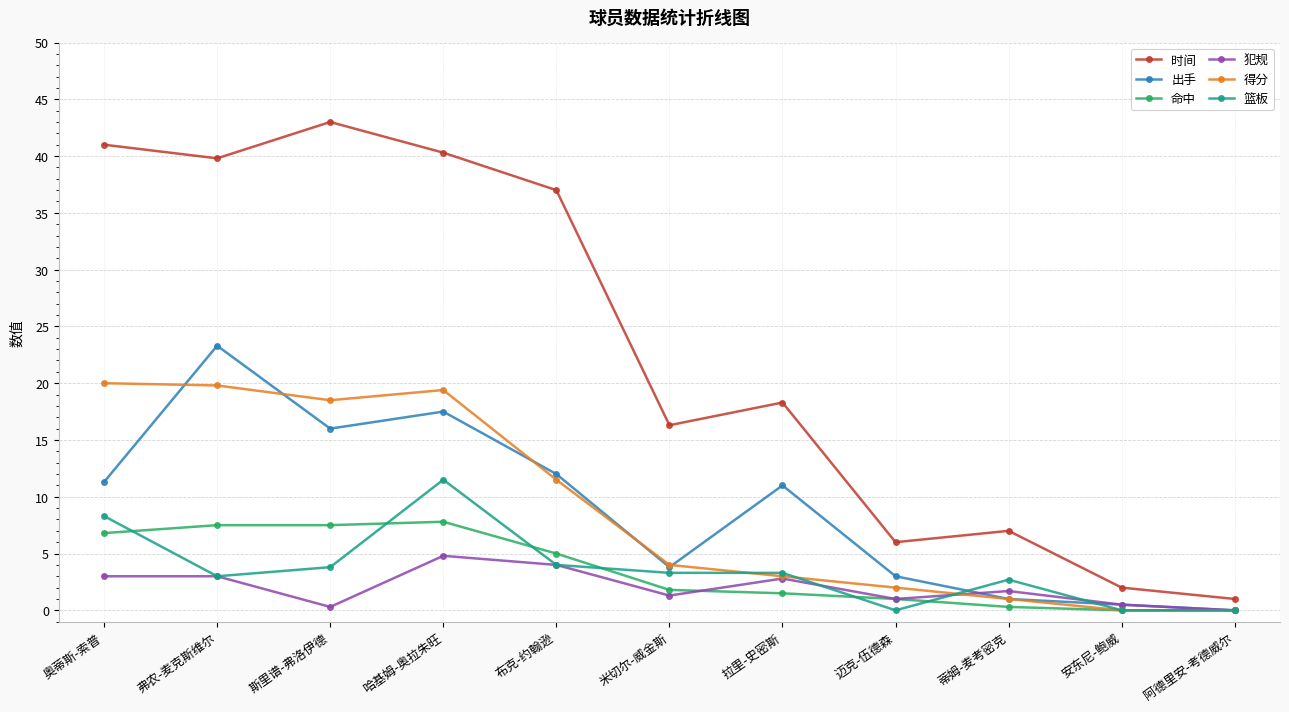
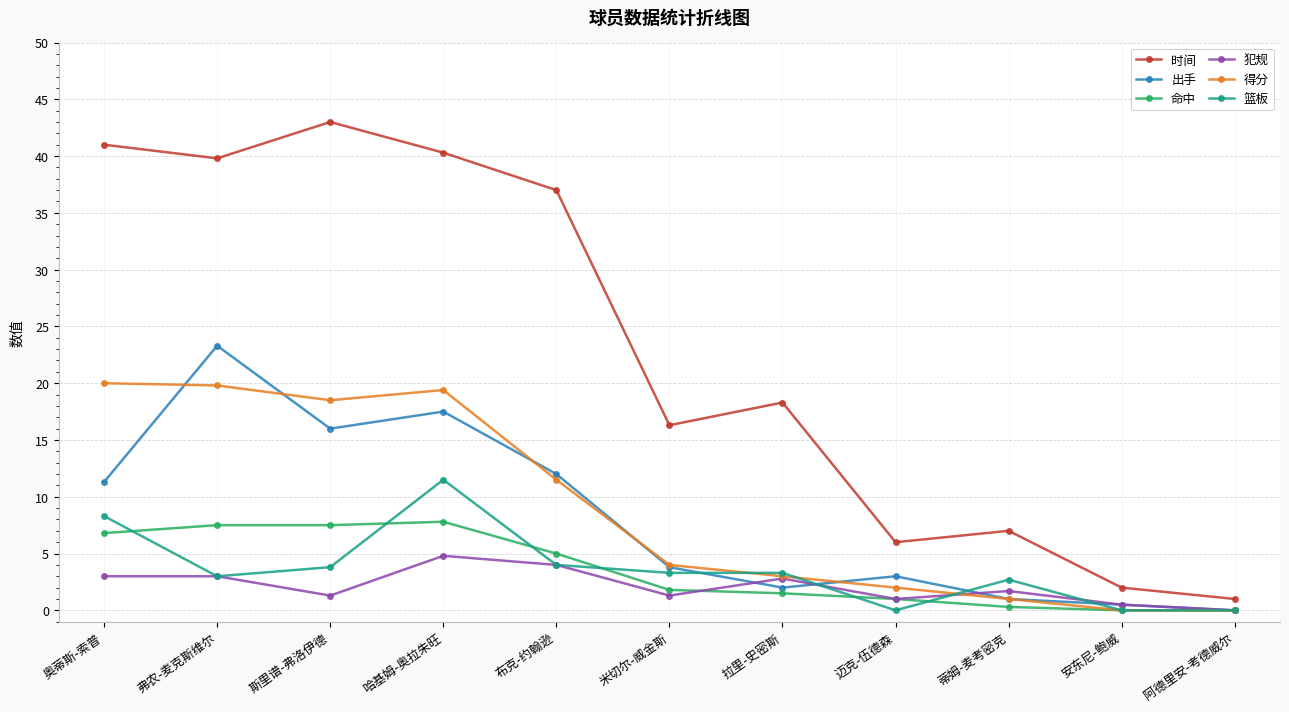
  {
    "时间": {
      "奥蒂斯-索普": 41.0,
      "弗农-麦克斯维尔": 39.8,
      "斯里谱-弗洛伊德": 43.0,
      "哈基姆-奥拉朱旺": 40.3,
      "布克-约翰逊": 37.0,
      "米切尔-威金斯": 16.3,
      "拉里-史密斯": 18.3,
      "迈克-伍德森": 6.0,
      "蒂姆-麦考密克": 7.0,
      "安东尼-鲍威": 2.0,
      "阿德里安-考德威尔": 1.0
    },
    "出手": {
      "奥蒂斯-索普": 11.3,
      "弗农-麦克斯维尔": 23.3,
      "斯里谱-弗洛伊德": 16,
      "哈基姆-奥拉朱旺": 17.5,
      "布克-约翰逊": 12,
-     "拉里-史密斯": 11,
+     "拉里-史密斯": 2,
      "迈克-伍德森": 3
    },
    "犯规": {
      "奥蒂斯-索普": 3.0,
-     "斯里谱-弗洛伊德": 0.3,
+     "斯里谱-弗洛伊德": 1.3,
      "哈基姆-奥拉朱旺": 4.8,
      "米切尔-威金斯": 1.3,
      "蒂姆-麦考密克": 1.7
    },
    "得分": {
      "奥蒂斯-索普": 20.0,
      "弗农-麦克斯维尔": 19.8,
      "斯里谱-弗洛伊德": 18.5,
      "哈基姆-奥拉朱旺": 19.4,
      "布克-约翰逊": 11.5,
      "迈克-伍德森": 2.0
    }
  }
